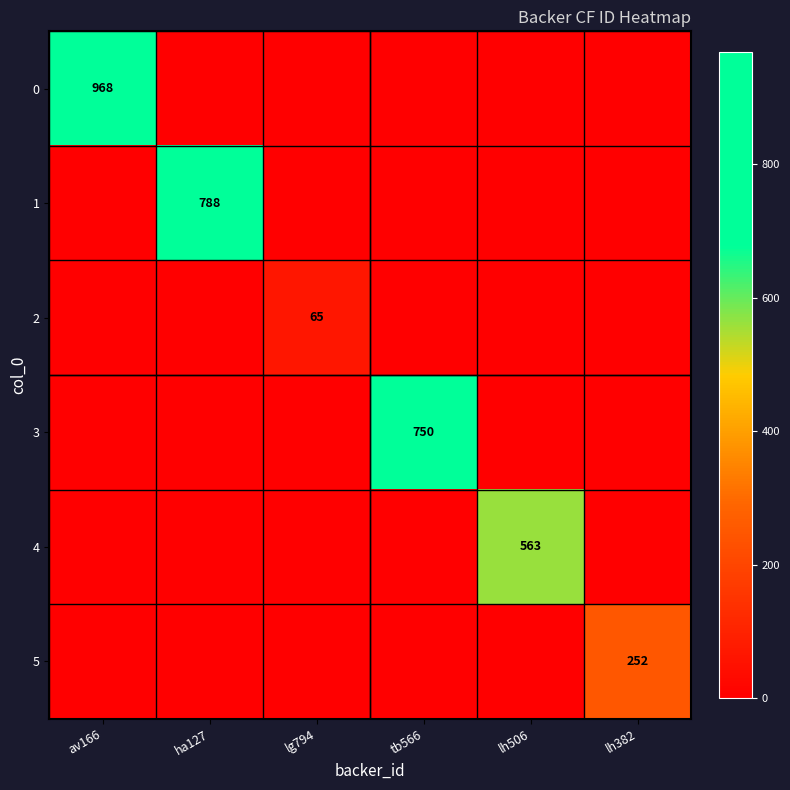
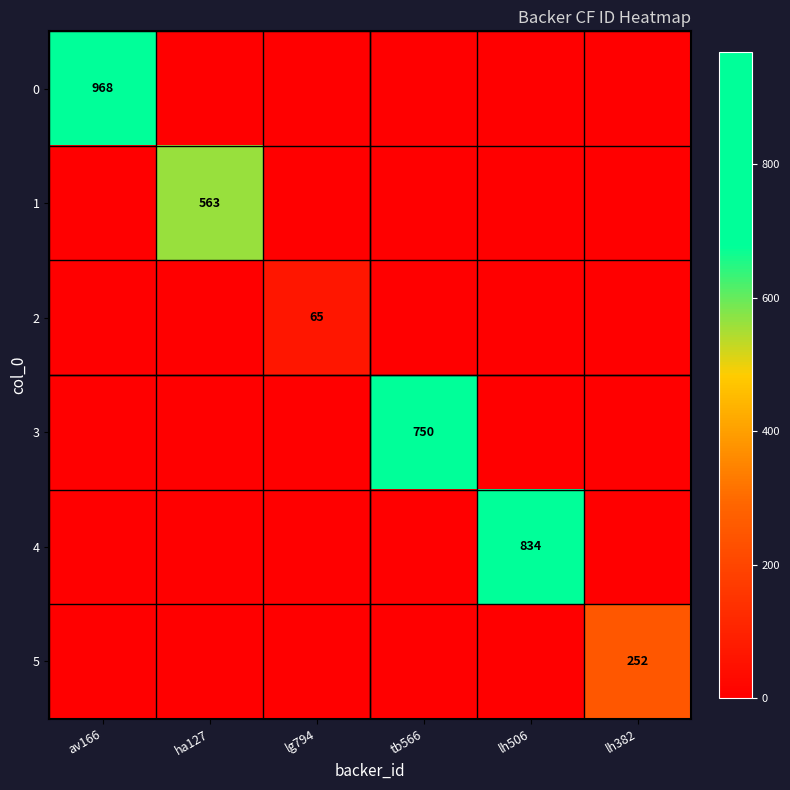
  {
    "0": {
      "av166": 968
    },
    "1": {
-     "ha127": 788
+     "ha127": 563
    },
    "2": {
      "lg794": 65
    },
    "3": {
      "tb566": 750
    },
    "4": {
-     "lh506": 563
+     "lh506": 834
    },
    "5": {
      "lh382": 252
    }
  }
